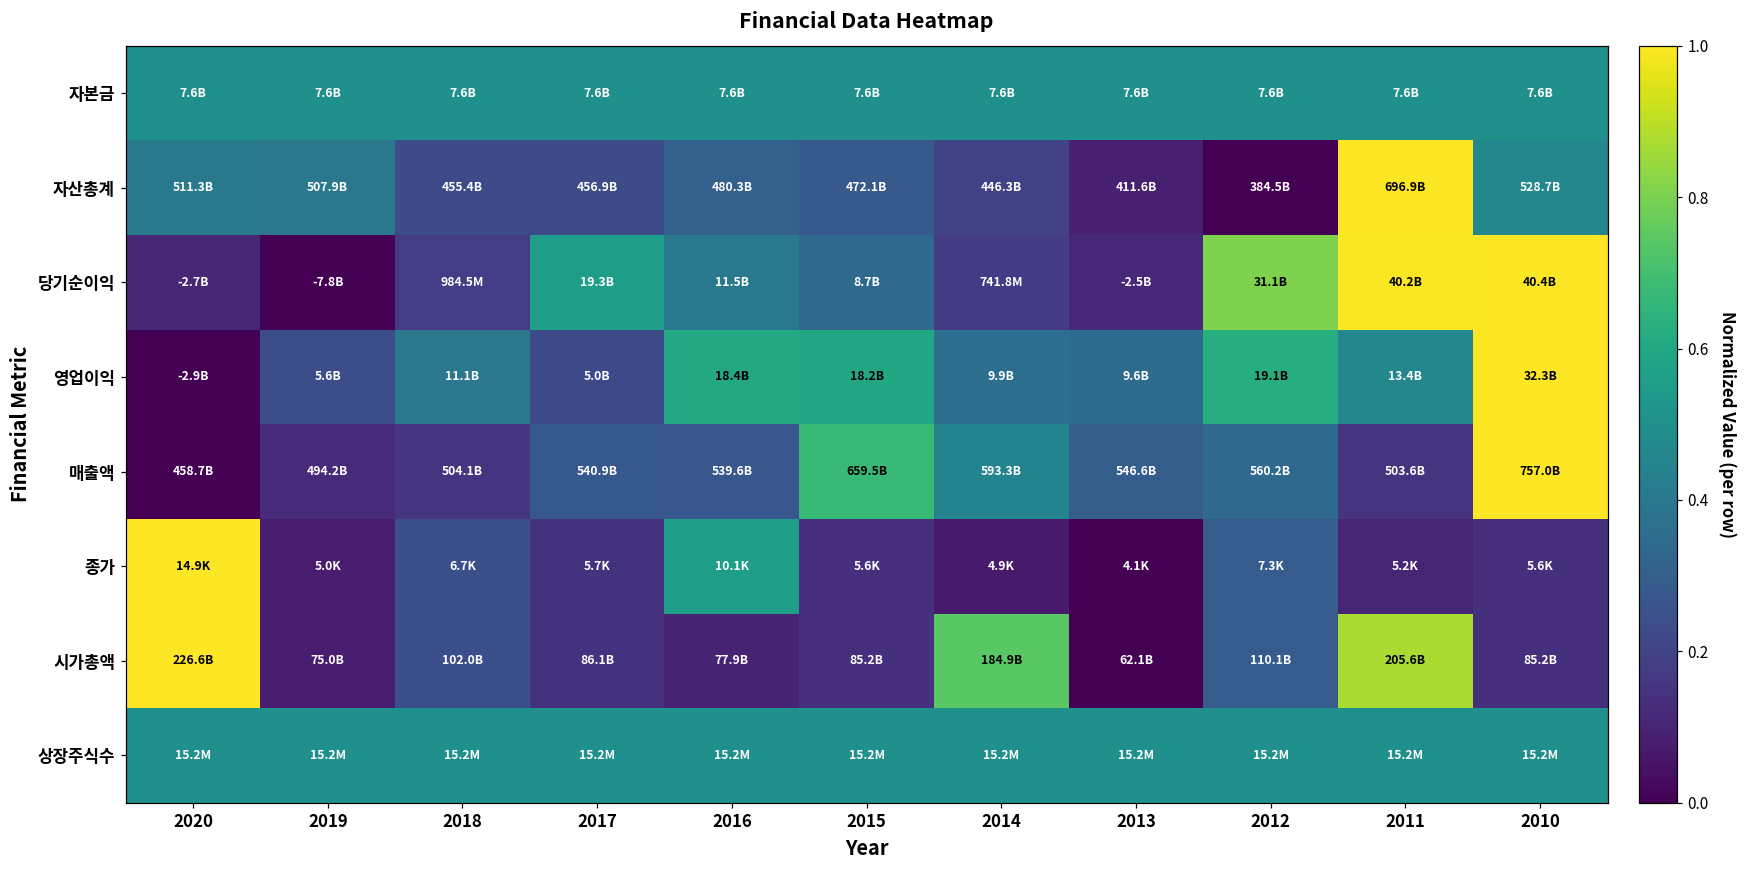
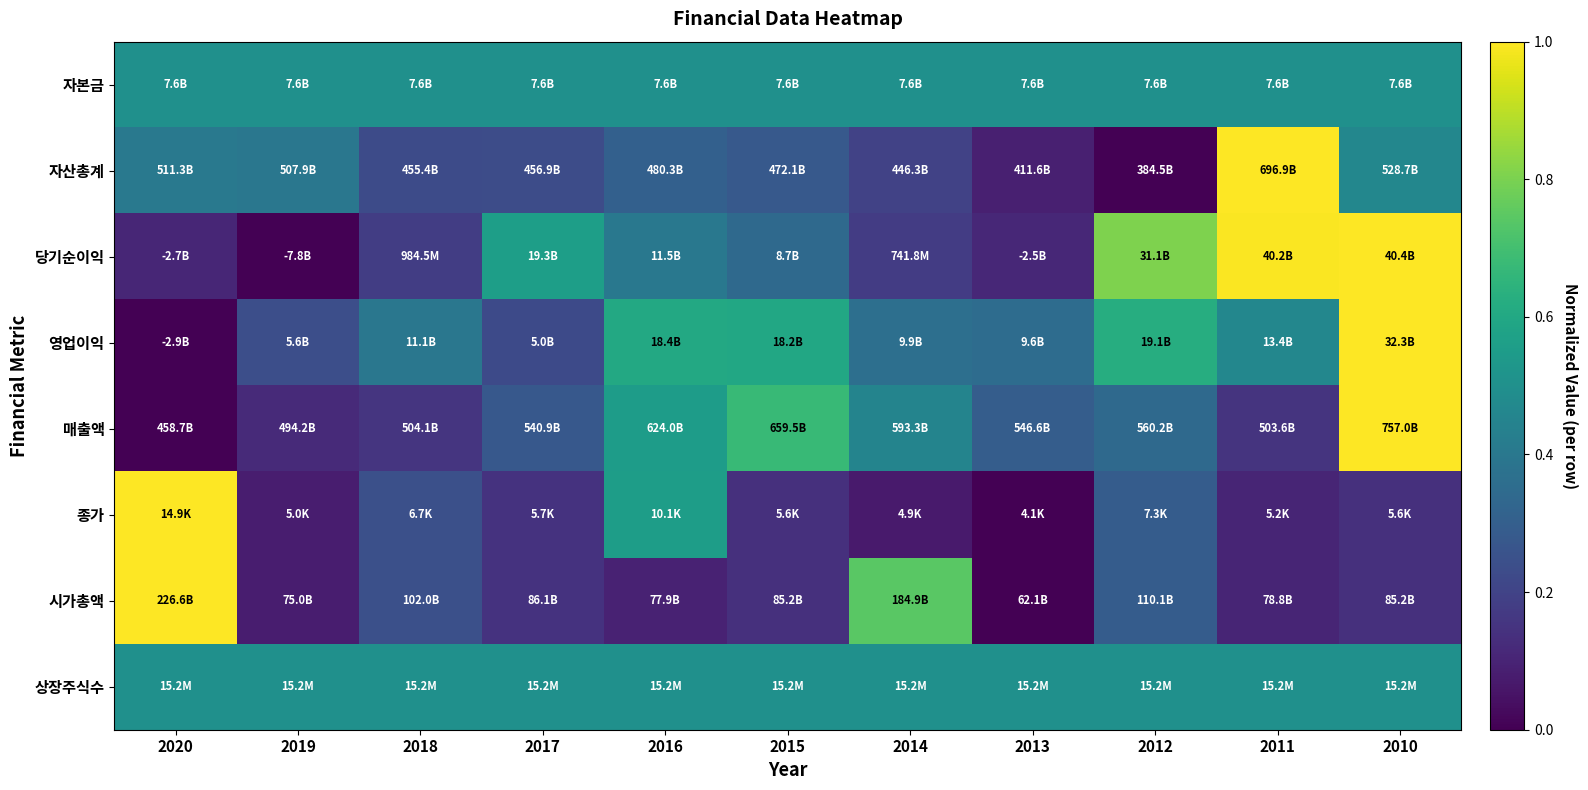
  {
    "자본금": {
      "2020": "7.6B",
      "2019": "7.6B",
      "2018": "7.6B",
      "2017": "7.6B",
      "2016": "7.6B",
      "2015": "7.6B",
      "2014": "7.6B",
      "2013": "7.6B",
      "2012": "7.6B",
      "2011": "7.6B",
      "2010": "7.6B"
    },
    "자산총계": {
      "2020": "511.3B",
      "2019": "507.9B",
      "2018": "455.4B",
      "2017": "456.9B",
      "2016": "480.3B",
      "2015": "472.1B",
      "2014": "446.3B",
      "2013": "411.6B",
      "2012": "384.5B",
      "2011": "696.9B",
      "2010": "528.7B"
    },
    "당기순이익": {
      "2020": "-2.7B",
      "2019": "-7.8B",
      "2018": "984.5M",
      "2017": "19.3B",
      "2016": "11.5B",
      "2015": "8.7B",
      "2014": "741.8M",
      "2013": "-2.5B",
      "2012": "31.1B",
      "2011": "40.2B",
      "2010": "40.4B"
    },
    "영업이익": {
      "2020": "-2.9B",
      "2019": "5.6B",
      "2018": "11.1B",
      "2017": "5.0B",
      "2016": "18.4B",
      "2015": "18.2B",
      "2014": "9.9B",
      "2013": "9.6B",
      "2012": "19.1B",
      "2011": "13.4B",
      "2010": "32.3B"
    },
    "매출액": {
      "2020": "458.7B",
      "2019": "494.2B",
      "2018": "504.1B",
      "2017": "540.9B",
-     "2016": "539.6B",
+     "2016": "624.0B",
      "2015": "659.5B",
      "2014": "593.3B",
      "2013": "546.6B",
      "2012": "560.2B",
      "2011": "503.6B",
      "2010": "757.0B"
    },
    "종가": {
      "2020": "14.9K",
      "2019": "5.0K",
      "2018": "6.7K",
      "2017": "5.7K",
      "2016": "10.1K",
      "2015": "5.6K",
      "2014": "4.9K",
      "2013": "4.1K",
      "2012": "7.3K",
      "2011": "5.2K",
      "2010": "5.6K"
    },
    "시가총액": {
      "2020": "226.6B",
      "2019": "75.0B",
      "2018": "102.0B",
      "2017": "86.1B",
      "2016": "77.9B",
      "2015": "85.2B",
      "2014": "184.9B",
      "2013": "62.1B",
      "2012": "110.1B",
-     "2011": "205.6B",
+     "2011": "78.8B",
      "2010": "85.2B"
    },
    "상장주식수": {
      "2020": "15.2M",
      "2019": "15.2M",
      "2018": "15.2M",
      "2017": "15.2M",
      "2016": "15.2M",
      "2015": "15.2M",
      "2014": "15.2M",
      "2013": "15.2M",
      "2012": "15.2M",
      "2011": "15.2M",
      "2010": "15.2M"
    }
  }
